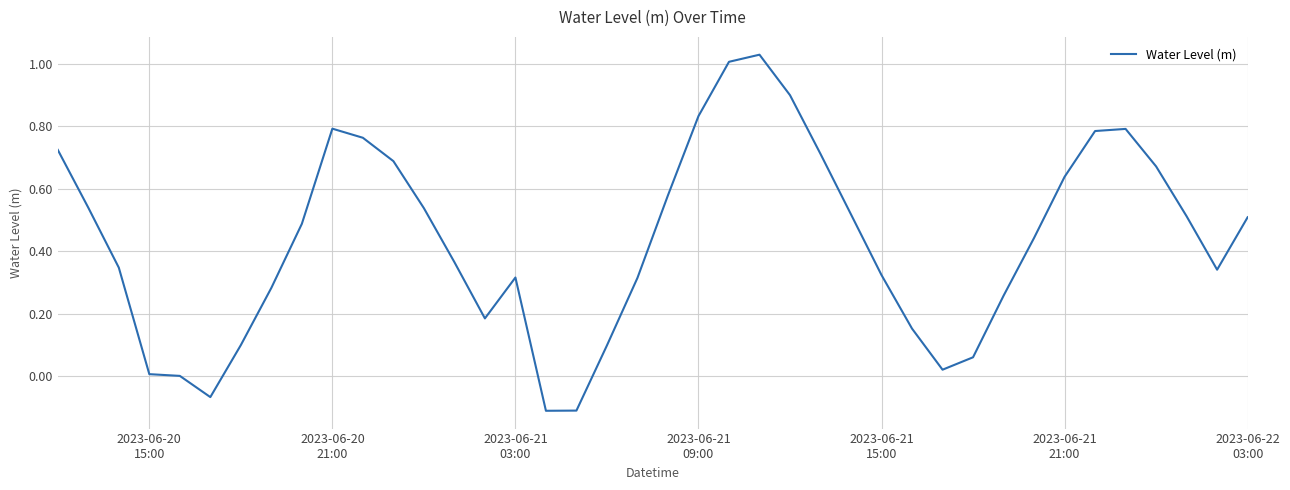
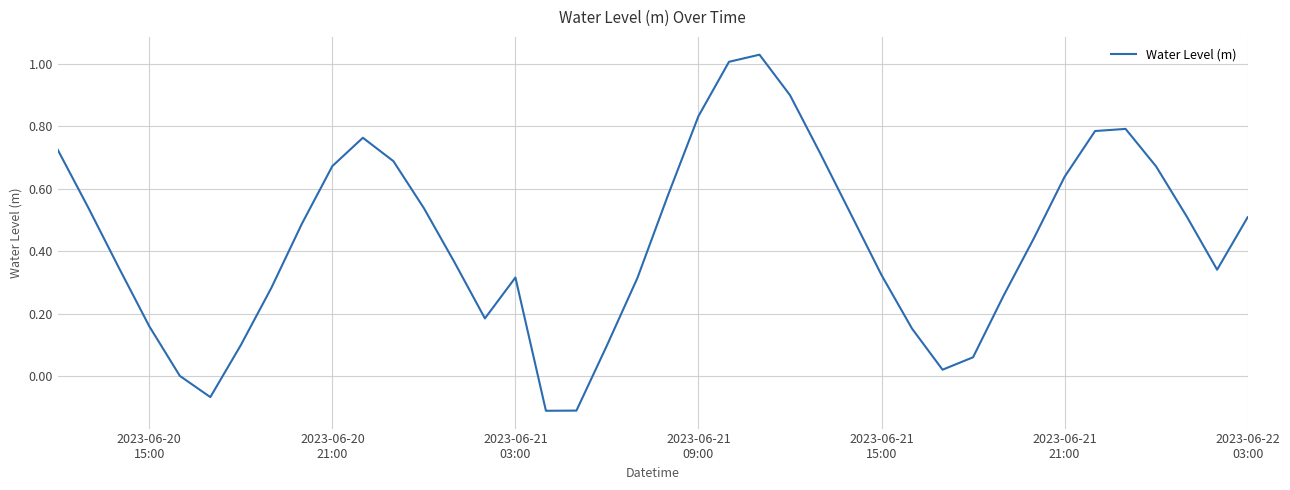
  {
-   "2023-06-20 15:00": 0.01,
-   "2023-06-20 21:00": 0.79,
+   "2023-06-20 15:00": 0.16,
+   "2023-06-20 21:00": 0.67,
    "2023-06-21 03:00": 0.32,
    "2023-06-21 09:00": 0.83,
    "2023-06-21 15:00": 0.32,
    "2023-06-21 21:00": 0.64,
    "2023-06-22 03:00": 0.51
  }
